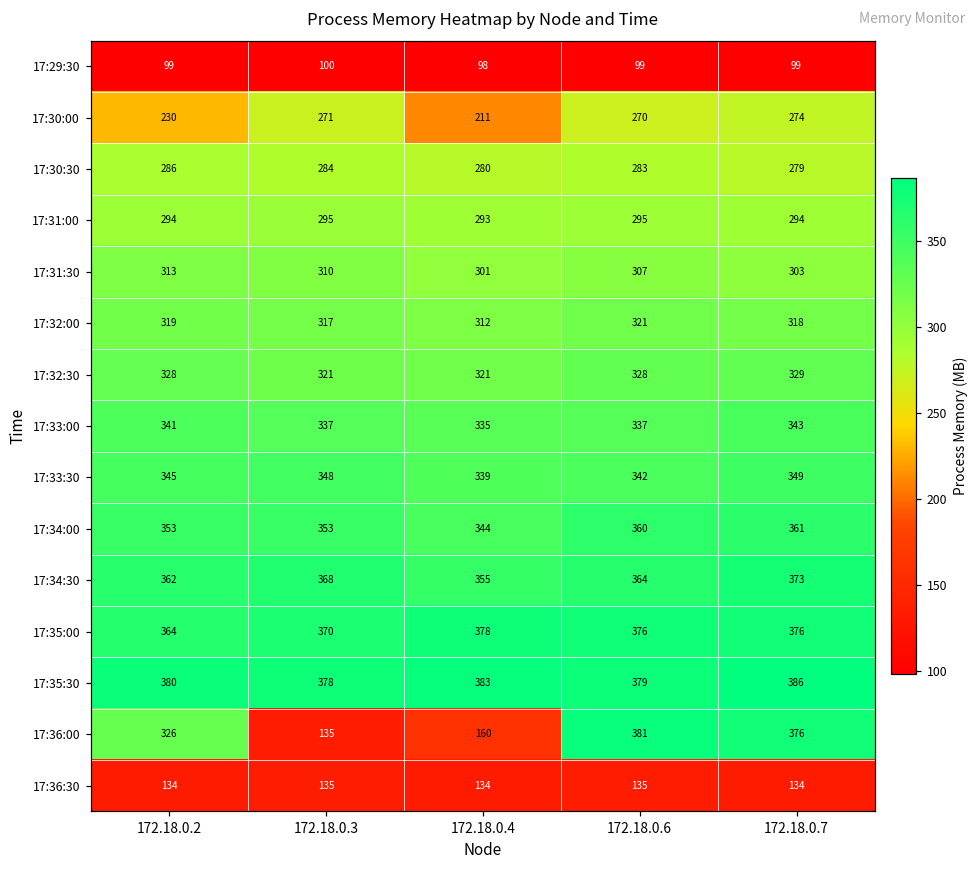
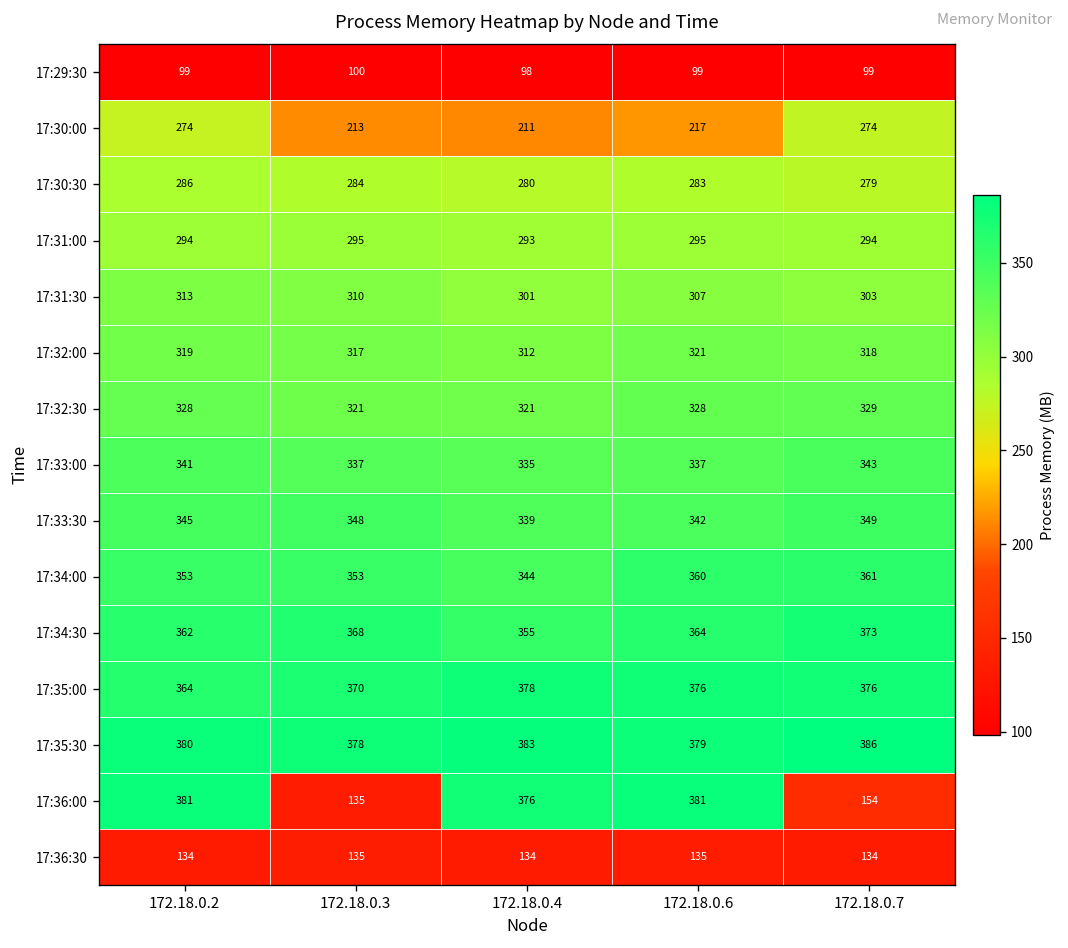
  {
    "17:29:30": {
      "172.18.0.2": 99,
      "172.18.0.3": 100,
      "172.18.0.4": 98,
      "172.18.0.6": 99,
      "172.18.0.7": 99
    },
    "17:30:00": {
-     "172.18.0.2": 230,
-     "172.18.0.3": 271,
+     "172.18.0.2": 274,
+     "172.18.0.3": 213,
      "172.18.0.4": 211,
-     "172.18.0.6": 270,
+     "172.18.0.6": 217,
      "172.18.0.7": 274
    },
    "17:30:30": {
      "172.18.0.2": 286,
      "172.18.0.3": 284,
      "172.18.0.4": 280,
      "172.18.0.6": 283,
      "172.18.0.7": 279
    },
    "17:31:00": {
      "172.18.0.2": 294,
      "172.18.0.3": 295,
      "172.18.0.4": 293,
      "172.18.0.6": 295,
      "172.18.0.7": 294
    },
    "17:31:30": {
      "172.18.0.2": 313,
      "172.18.0.3": 310,
      "172.18.0.4": 301,
      "172.18.0.6": 307,
      "172.18.0.7": 303
    },
    "17:32:00": {
      "172.18.0.2": 319,
      "172.18.0.3": 317,
      "172.18.0.4": 312,
      "172.18.0.6": 321,
      "172.18.0.7": 318
    },
    "17:32:30": {
      "172.18.0.2": 328,
      "172.18.0.3": 321,
      "172.18.0.4": 321,
      "172.18.0.6": 328,
      "172.18.0.7": 329
    },
    "17:33:00": {
      "172.18.0.2": 341,
      "172.18.0.3": 337,
      "172.18.0.4": 335,
      "172.18.0.6": 337,
      "172.18.0.7": 343
    },
    "17:33:30": {
      "172.18.0.2": 345,
      "172.18.0.3": 348,
      "172.18.0.4": 339,
      "172.18.0.6": 342,
      "172.18.0.7": 349
    },
    "17:34:00": {
      "172.18.0.2": 353,
      "172.18.0.3": 353,
      "172.18.0.4": 344,
      "172.18.0.6": 360,
      "172.18.0.7": 361
    },
    "17:34:30": {
      "172.18.0.2": 362,
      "172.18.0.3": 368,
      "172.18.0.4": 355,
      "172.18.0.6": 364,
      "172.18.0.7": 373
    },
    "17:35:00": {
      "172.18.0.2": 364,
      "172.18.0.3": 370,
      "172.18.0.4": 378,
      "172.18.0.6": 376,
      "172.18.0.7": 376
    },
    "17:35:30": {
      "172.18.0.2": 380,
      "172.18.0.3": 378,
      "172.18.0.4": 383,
      "172.18.0.6": 379,
      "172.18.0.7": 386
    },
    "17:36:00": {
-     "172.18.0.2": 326,
+     "172.18.0.2": 381,
      "172.18.0.3": 135,
-     "172.18.0.4": 160,
+     "172.18.0.4": 376,
      "172.18.0.6": 381,
-     "172.18.0.7": 376
+     "172.18.0.7": 154
    },
    "17:36:30": {
      "172.18.0.2": 134,
      "172.18.0.3": 135,
      "172.18.0.4": 134,
      "172.18.0.6": 135,
      "172.18.0.7": 134
    }
  }
